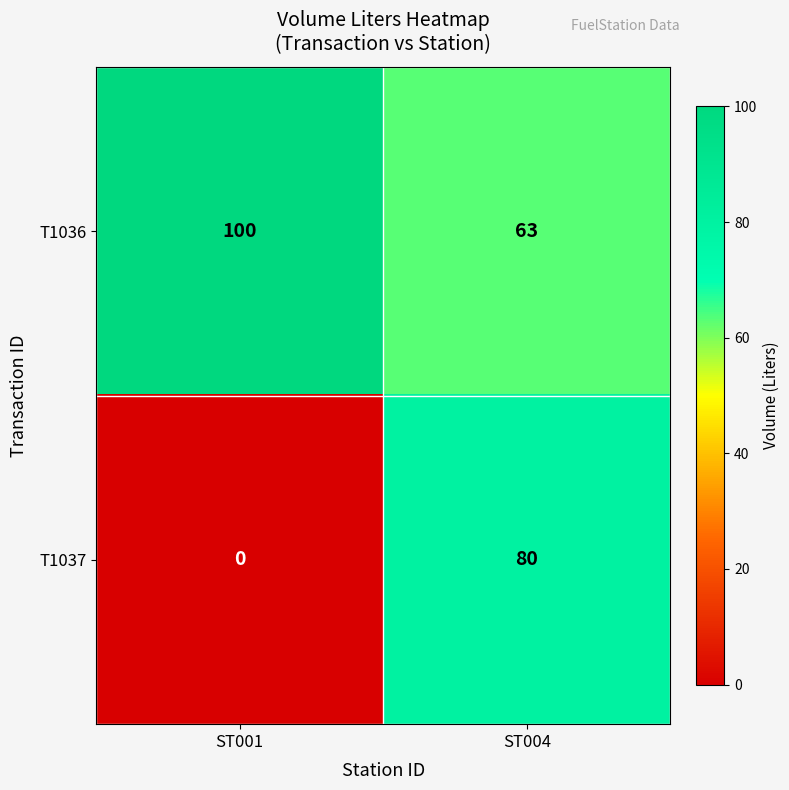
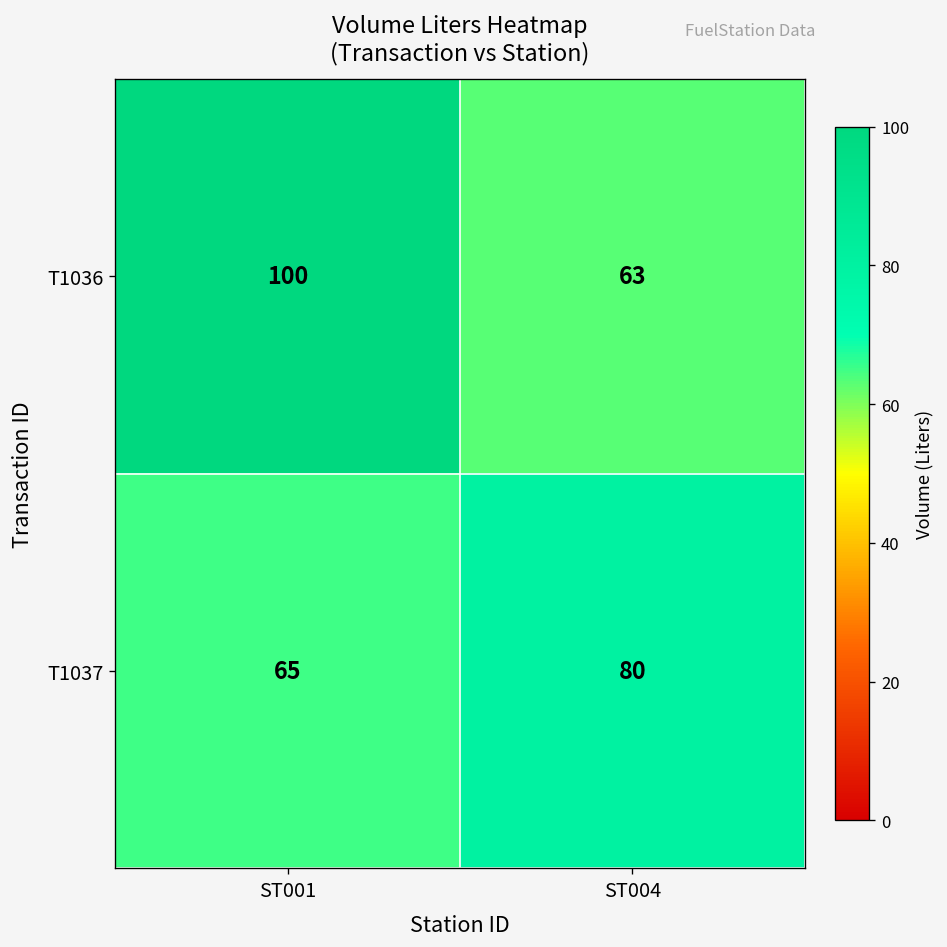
  {
    "T1036": {
      "ST001": 100,
      "ST004": 63
    },
    "T1037": {
-     "ST001": 0,
+     "ST001": 65,
      "ST004": 80
    }
  }
